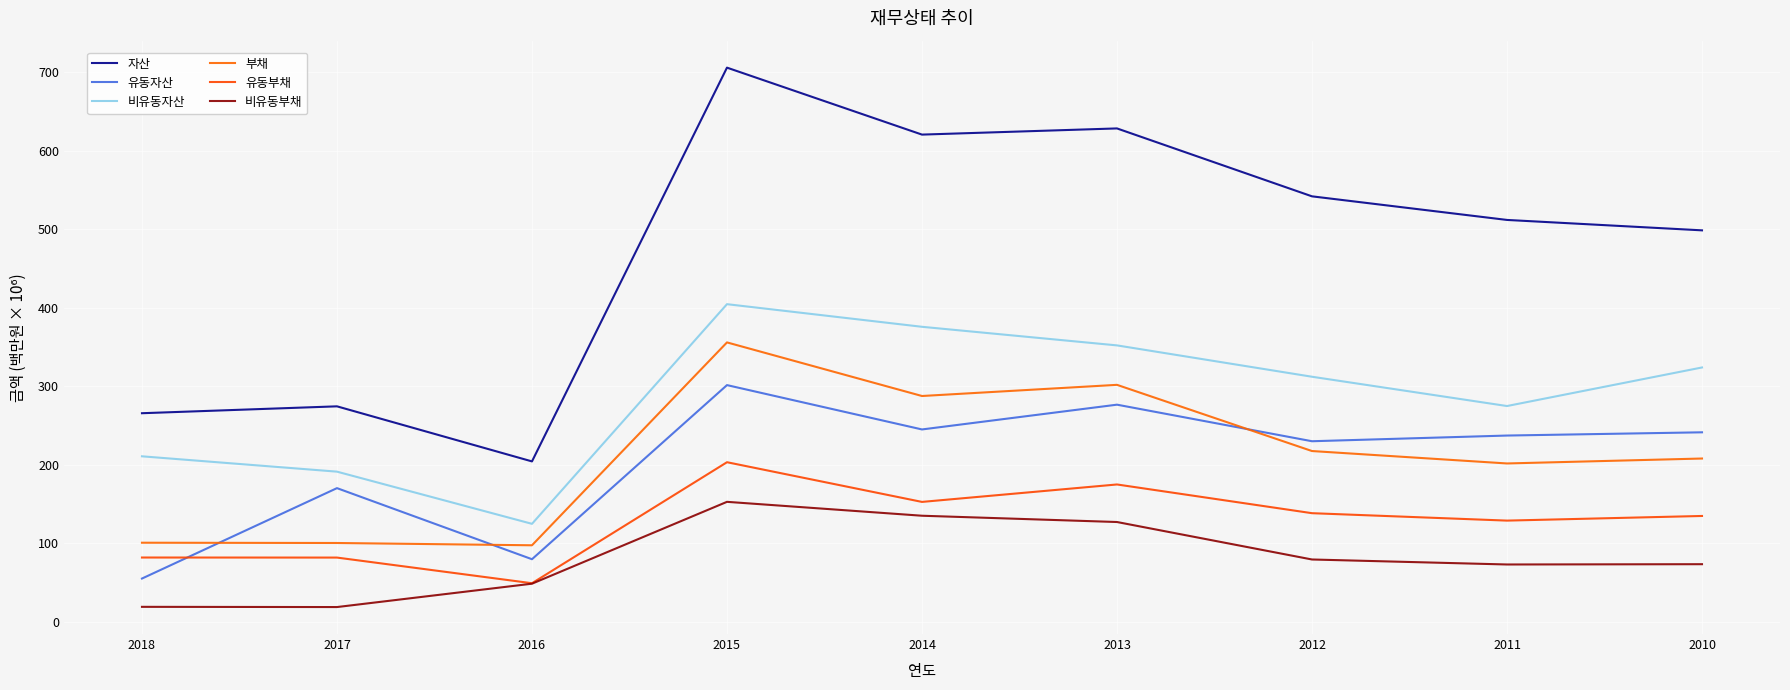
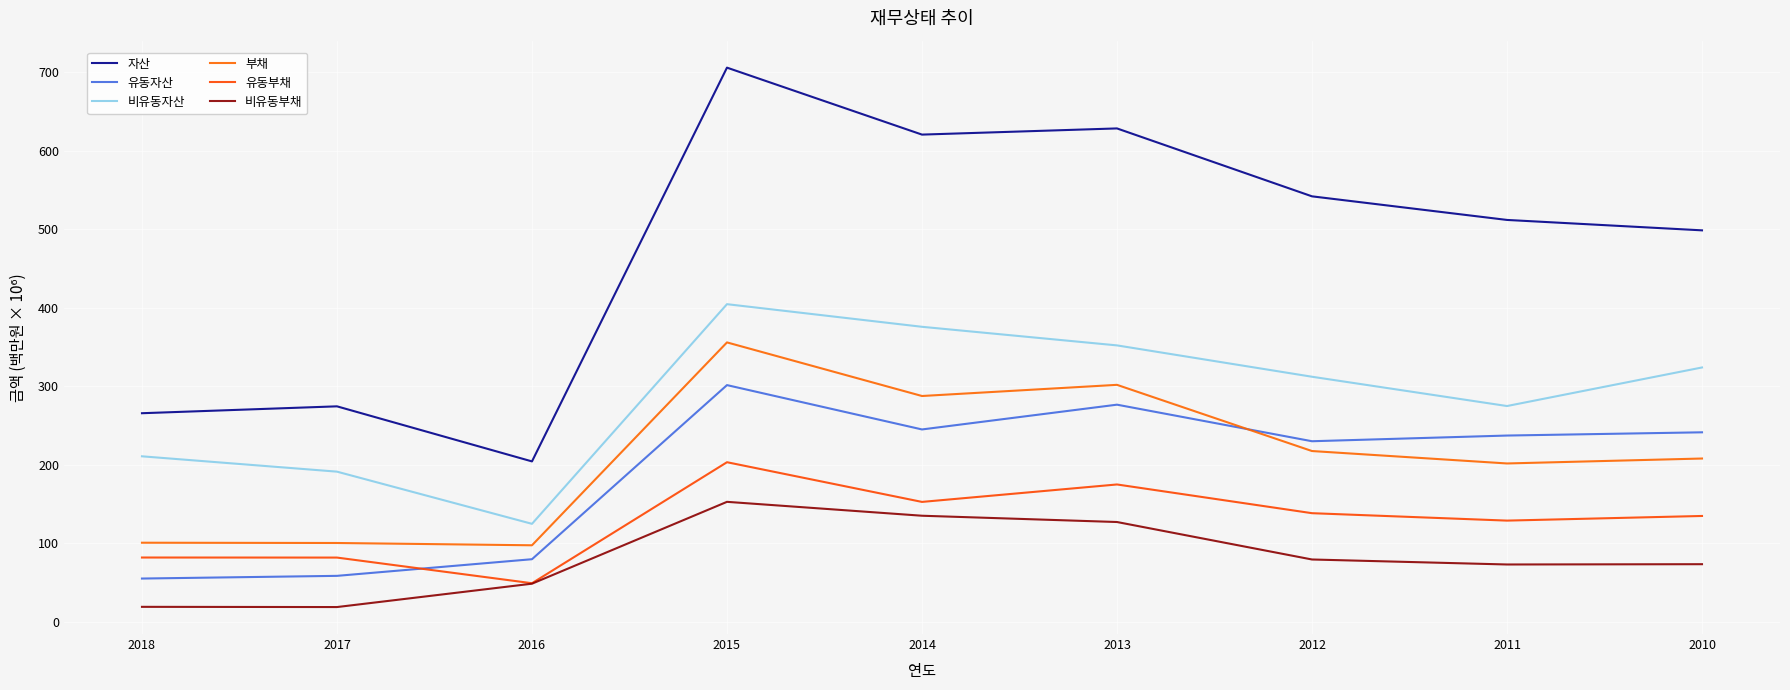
  {
    "자산": {
      "2018": 270,
      "2017": 270,
      "2016": 200,
      "2015": 710,
      "2014": 620,
      "2013": 630,
      "2012": 540,
      "2011": 510,
      "2010": 500
    },
    "유동자산": {
      "2018": 50,
-     "2017": 170,
+     "2017": 60,
      "2016": 80,
      "2015": 300,
      "2014": 240,
      "2013": 280,
      "2012": 230,
      "2011": 240,
      "2010": 240
    },
    "비유동자산": {
      "2018": 210,
      "2017": 190,
      "2016": 120,
      "2015": 400,
      "2014": 380,
      "2013": 350,
      "2012": 310,
      "2011": 270,
      "2010": 320
    },
    "비유동부채": {
      "2018": 20,
      "2017": 20,
      "2015": 150,
      "2014": 130,
      "2013": 130,
      "2012": 80,
      "2011": 70,
      "2010": 70
    }
  }
